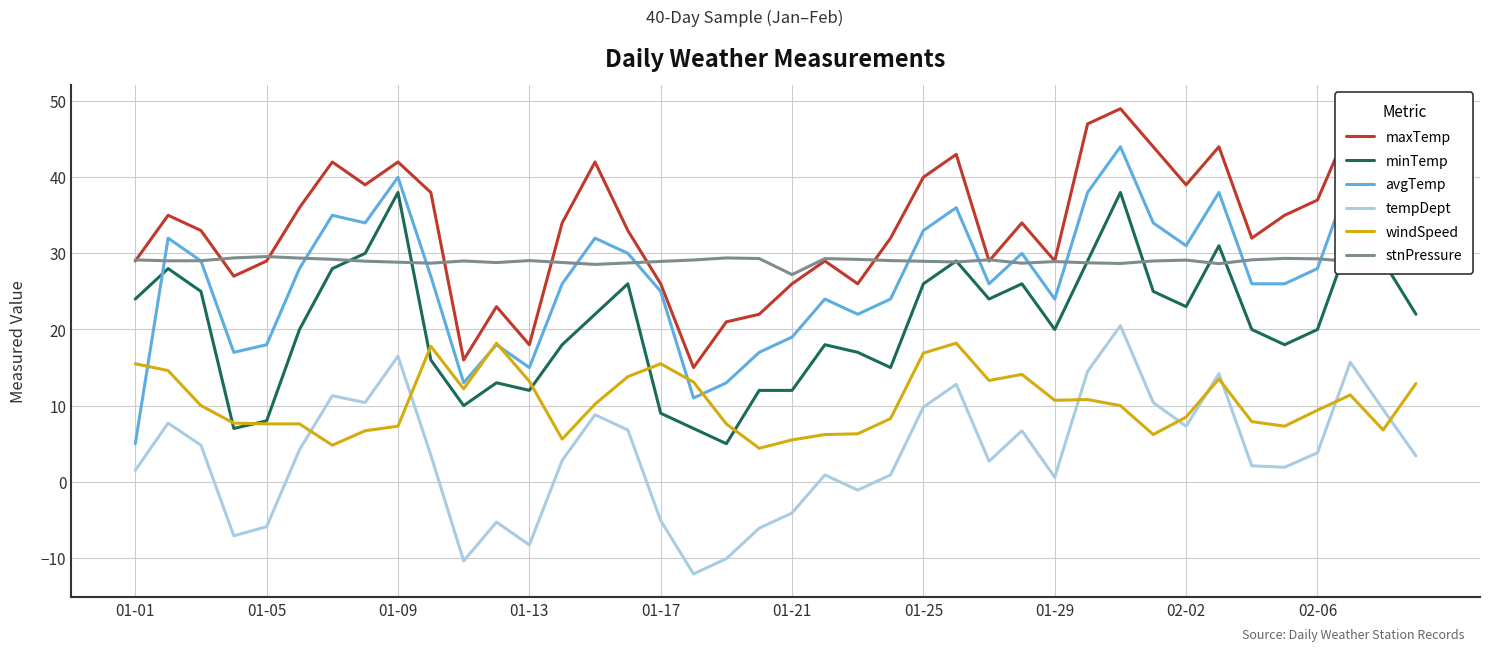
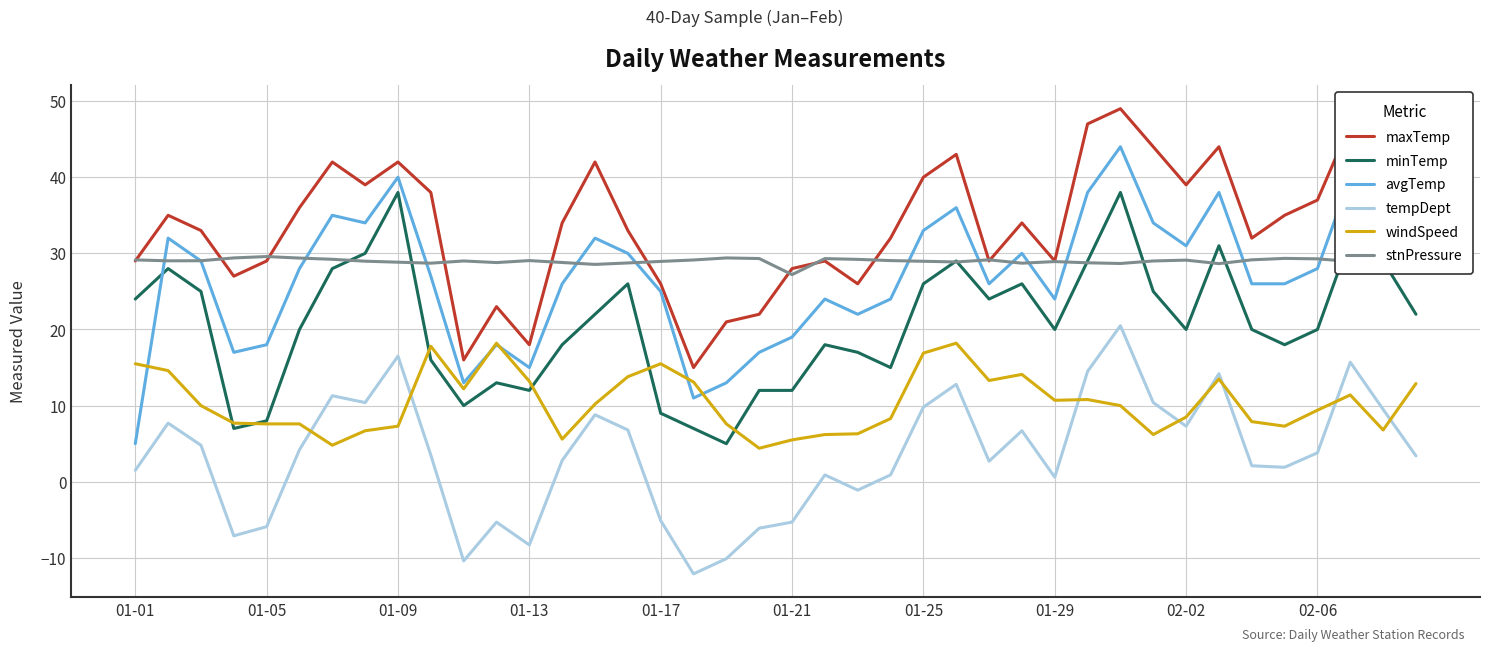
  {
    "maxTemp": {
      "01-05": 29,
      "01-09": 42,
      "01-13": 18,
      "01-17": 26,
-     "01-21": 26,
+     "01-21": 28,
      "01-25": 40,
      "02-02": 39,
      "02-06": 37
    },
    "minTemp": {
      "01-01": 24,
      "01-05": 8,
      "01-09": 38,
      "01-13": 12,
      "01-17": 9,
      "01-21": 12,
      "01-25": 26,
      "01-29": 20,
-     "02-02": 23,
+     "02-02": 20,
      "02-06": 20
    },
    "avgTemp": {
      "01-01": 5,
      "01-05": 18,
      "01-09": 40,
      "01-13": 15,
      "01-17": 25,
      "01-21": 19,
      "01-25": 33,
      "01-29": 24,
      "02-02": 31,
      "02-06": 28
    },
    "tempDept": {
      "01-01": 2,
      "01-05": -6,
      "01-09": 17,
      "01-13": -8,
      "01-17": -5,
-     "01-21": -4,
+     "01-21": -5,
      "01-25": 10,
      "01-29": 1,
      "02-02": 7,
      "02-06": 4
    },
    "windSpeed": {
      "01-01": 16,
      "01-05": 8,
      "01-09": 7,
      "01-13": 13,
      "01-17": 16,
      "01-21": 6,
      "01-25": 17,
      "01-29": 11,
      "02-02": 9,
      "02-06": 9
    },
    "stnPressure": {
      "01-05": 30,
      "01-09": 29,
      "01-13": 29,
      "01-17": 29,
      "01-21": 27,
      "01-25": 29,
      "02-02": 29,
      "02-06": 29
    }
  }
